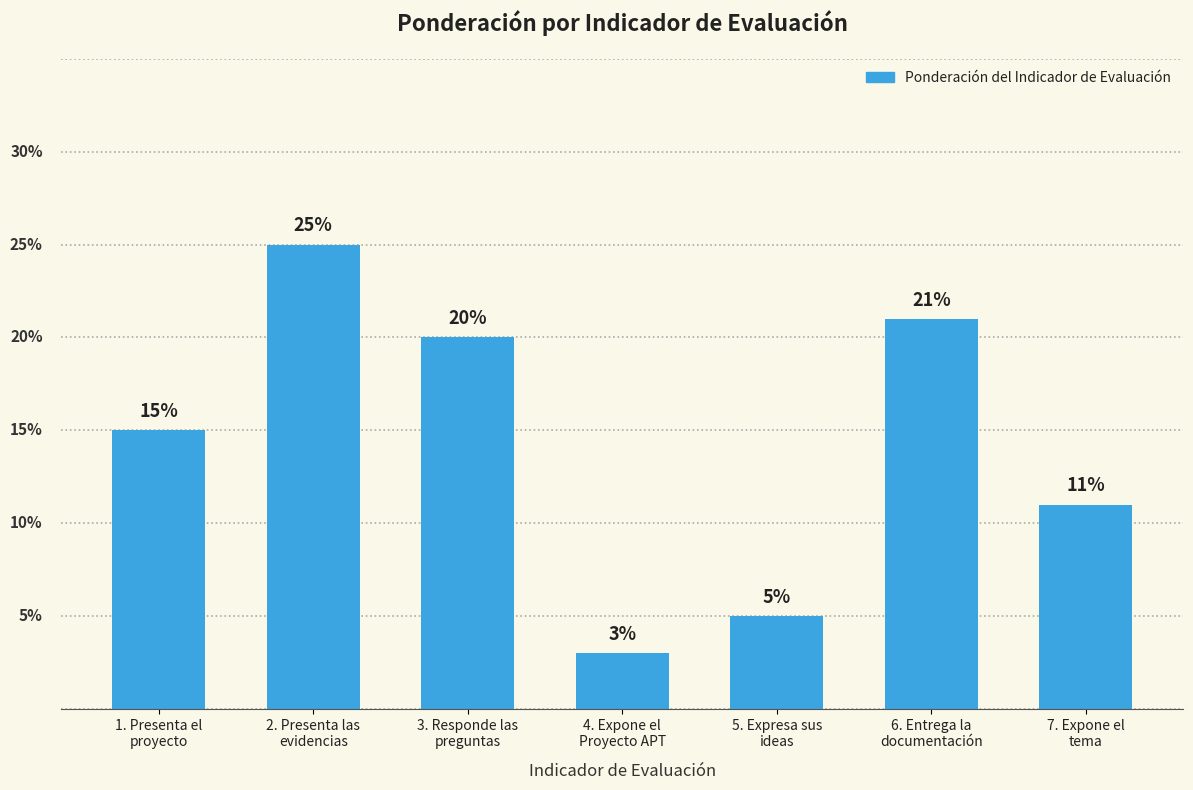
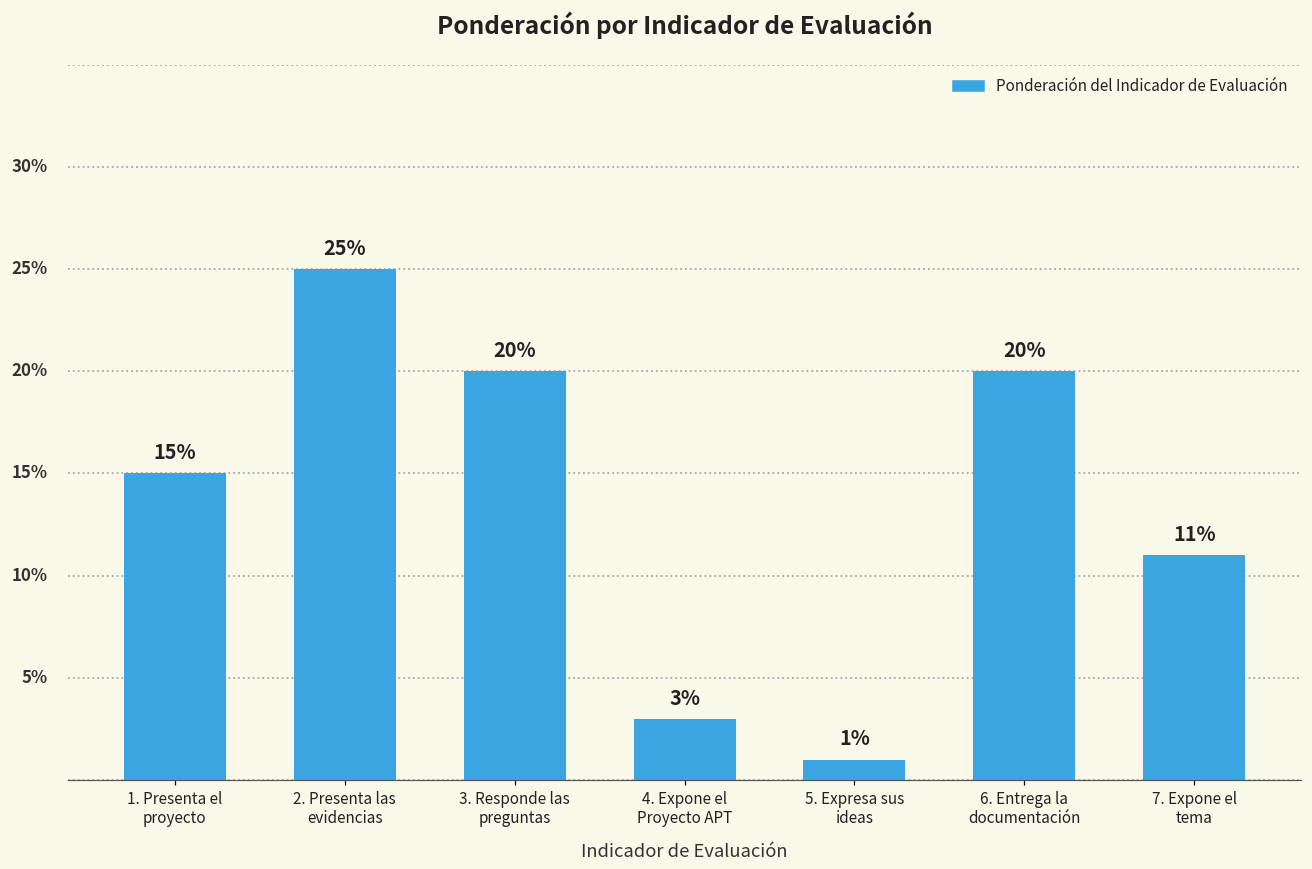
  {
    "1. Presenta el proyecto": "15%",
    "2. Presenta las evidencias": "25%",
    "3. Responde las preguntas": "20%",
    "4. Expone el Proyecto APT": "3%",
-   "5. Expresa sus ideas": "5%",
-   "6. Entrega la documentación": "21%",
+   "5. Expresa sus ideas": "1%",
+   "6. Entrega la documentación": "20%",
    "7. Expone el tema": "11%"
  }
